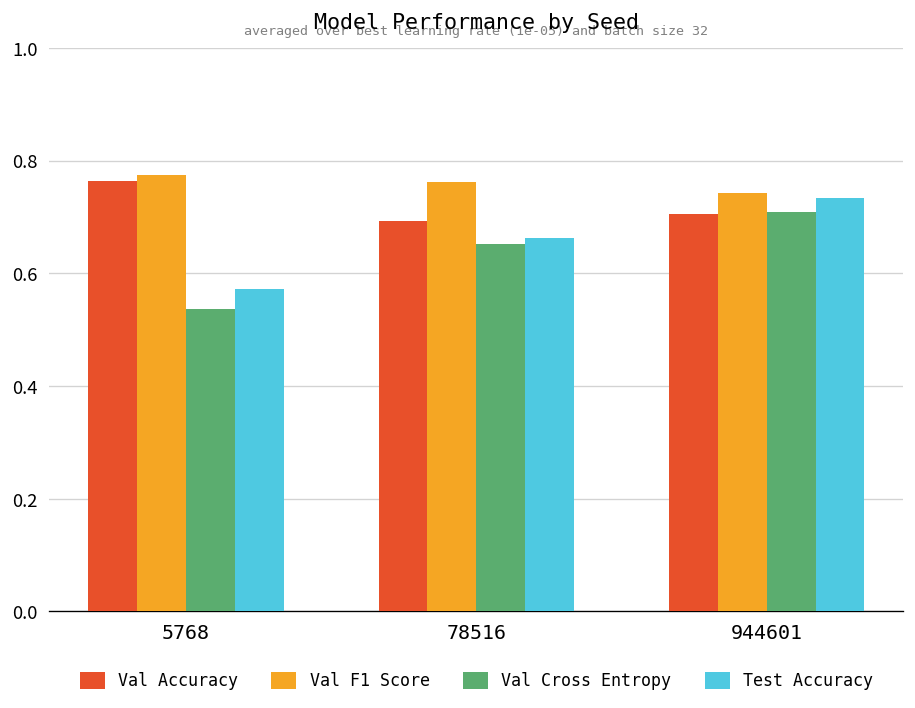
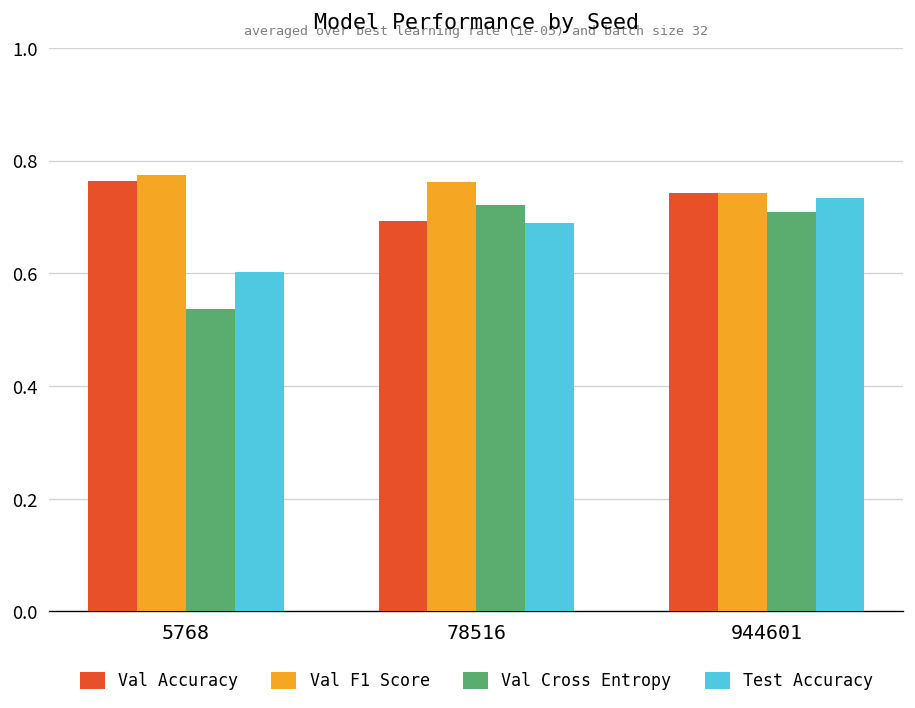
  {
    "Val Accuracy": {
      "5768": 0.76,
      "78516": 0.69,
-     "944601": 0.71
+     "944601": 0.74
    },
    "Val F1 Score": {
      "5768": 0.77,
      "78516": 0.76,
      "944601": 0.74
    },
    "Val Cross Entropy": {
      "5768": 0.54,
-     "78516": 0.65,
+     "78516": 0.72,
      "944601": 0.71
    },
    "Test Accuracy": {
-     "5768": 0.57,
-     "78516": 0.66,
+     "5768": 0.60,
+     "78516": 0.69,
      "944601": 0.73
    }
  }
